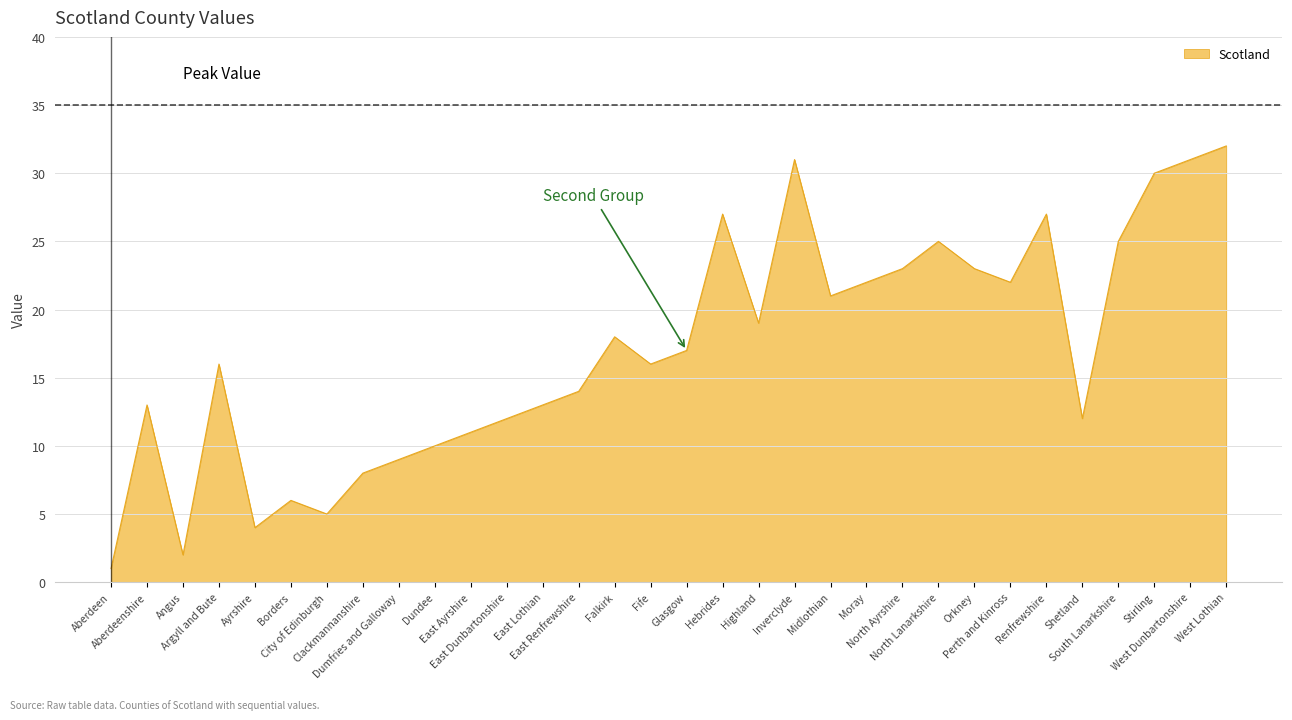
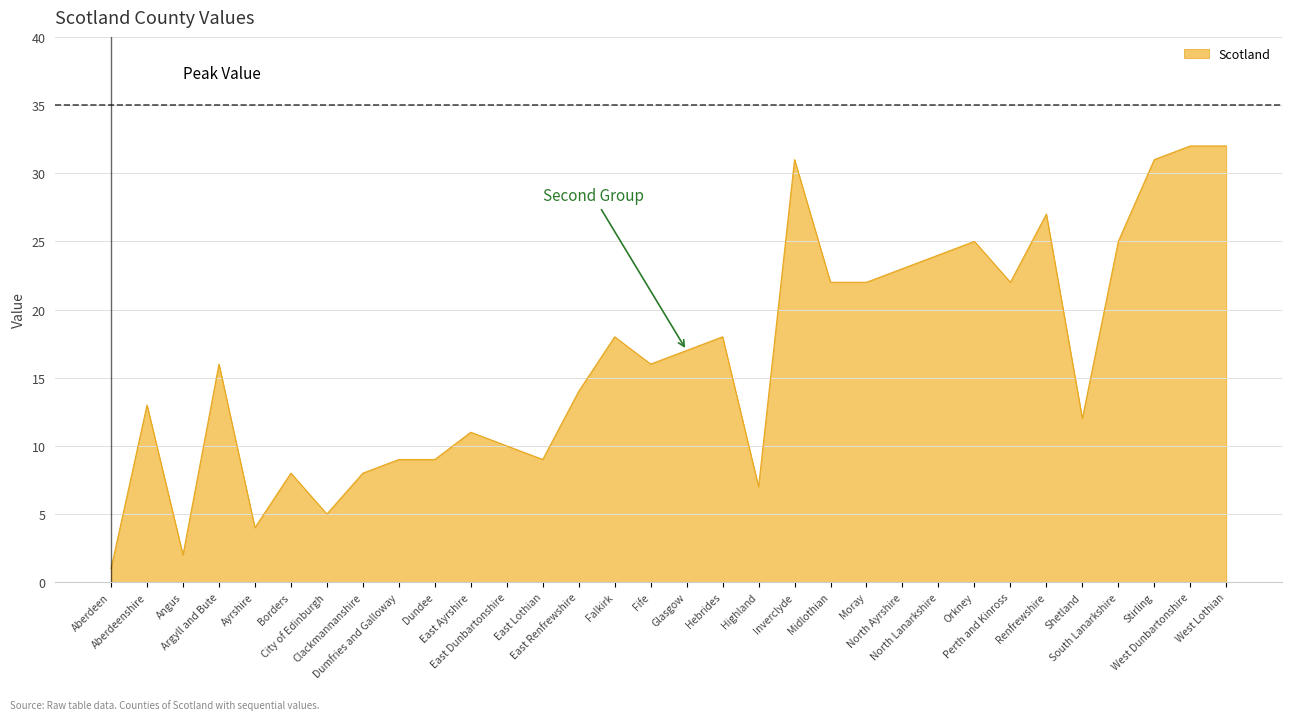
  {
    "Aberdeen": 1,
    "Aberdeenshire": 13,
    "Angus": 2,
    "Argyll and Bute": 16,
    "Ayrshire": 4,
-   "Borders": 6,
+   "Borders": 8,
    "City of Edinburgh": 5,
    "Clackmannanshire": 8,
    "Dumfries and Galloway": 9,
-   "Dundee": 10,
+   "Dundee": 9,
    "East Ayrshire": 11,
-   "East Dunbartonshire": 12,
-   "East Lothian": 13,
+   "East Dunbartonshire": 10,
+   "East Lothian": 9,
    "East Renfrewshire": 14,
    "Falkirk": 18,
    "Fife": 16,
    "Glasgow": 17,
-   "Hebrides": 27,
-   "Highland": 19,
+   "Hebrides": 18,
+   "Highland": 7,
    "Inverclyde": 31,
-   "Midlothian": 21,
+   "Midlothian": 22,
    "Moray": 22,
    "North Ayrshire": 23,
-   "North Lanarkshire": 25,
-   "Orkney": 23,
+   "North Lanarkshire": 24,
+   "Orkney": 25,
    "Perth and Kinross": 22,
    "Renfrewshire": 27,
    "Shetland": 12,
    "South Lanarkshire": 25,
-   "Stirling": 30,
-   "West Dunbartonshire": 31,
+   "Stirling": 31,
+   "West Dunbartonshire": 32,
    "West Lothian": 32
  }
